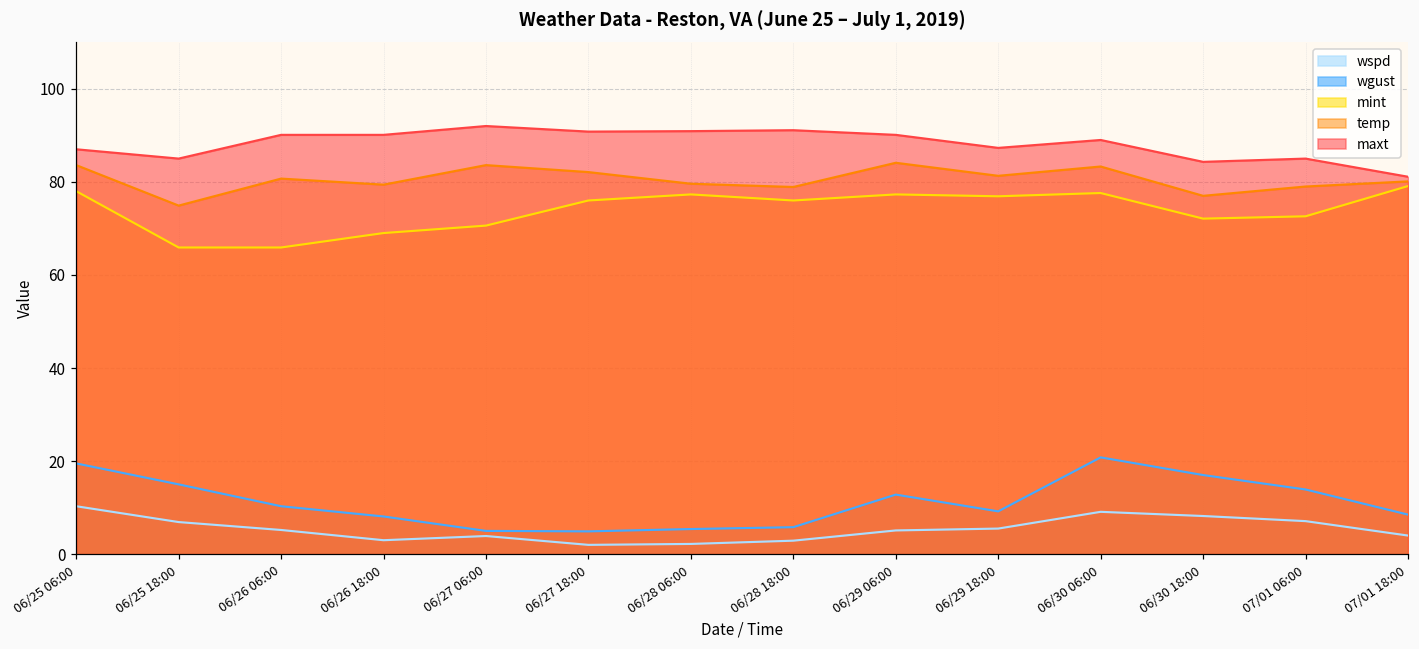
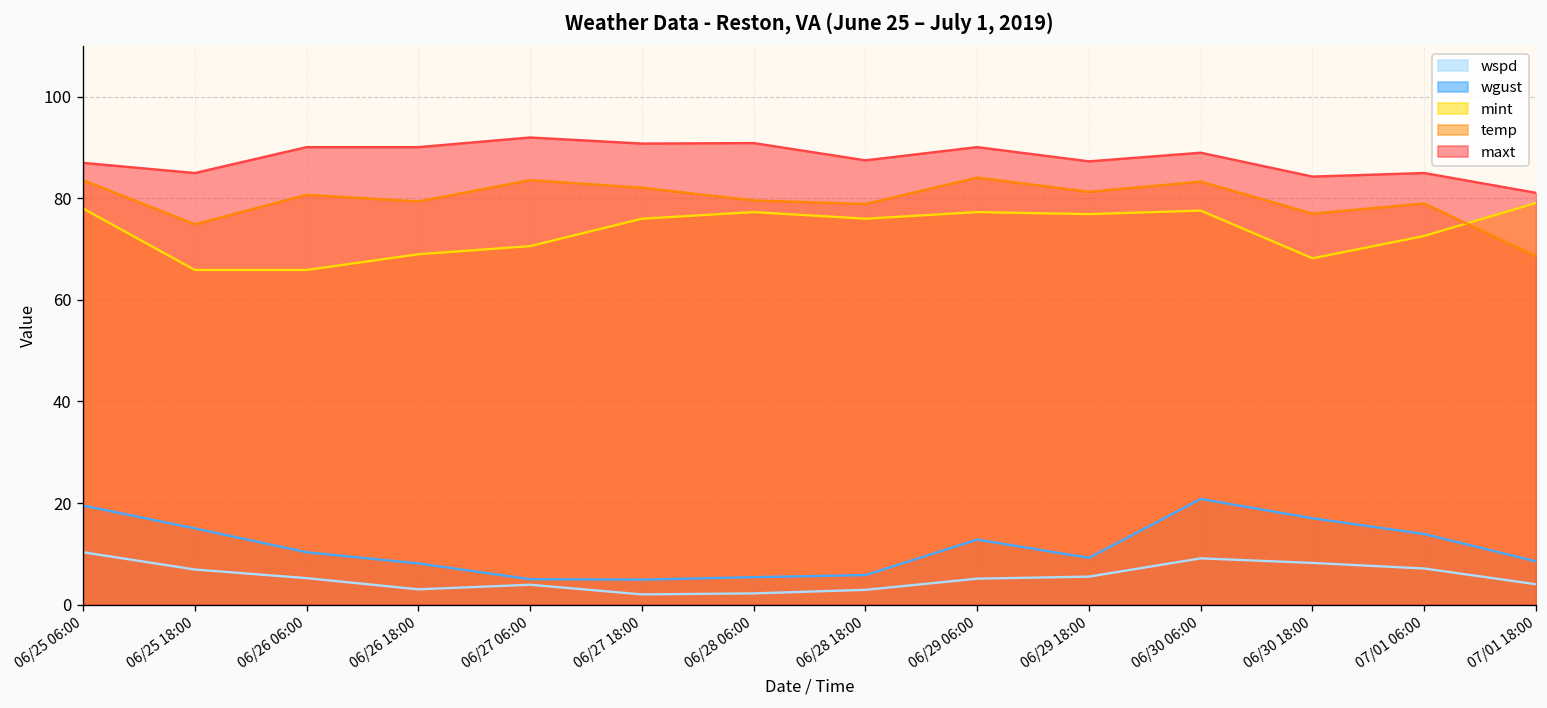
  {
    "wspd": {
      "06/25 06:00": 10,
      "06/25 18:00": 7,
      "06/26 06:00": 5,
      "06/26 18:00": 3,
      "06/27 06:00": 4,
      "06/27 18:00": 2,
      "06/28 06:00": 2,
      "06/28 18:00": 3,
      "06/29 06:00": 5,
      "06/29 18:00": 6,
      "06/30 06:00": 9,
      "06/30 18:00": 8,
      "07/01 06:00": 7,
      "07/01 18:00": 4
    },
    "wgust": {
      "06/25 06:00": 20,
      "06/25 18:00": 15,
      "06/26 06:00": 10,
      "06/26 18:00": 8,
      "06/27 06:00": 5,
      "06/27 18:00": 5,
      "06/28 06:00": 5,
      "06/28 18:00": 6,
      "06/29 06:00": 13,
      "06/29 18:00": 9,
      "06/30 06:00": 21,
      "06/30 18:00": 17,
      "07/01 06:00": 14,
      "07/01 18:00": 9
    },
    "mint": {
      "06/25 06:00": 78,
      "06/25 18:00": 66,
      "06/26 06:00": 66,
      "06/26 18:00": 69,
      "06/27 06:00": 71,
      "06/27 18:00": 76,
      "06/28 06:00": 77,
      "06/28 18:00": 76,
      "06/29 06:00": 77,
      "06/29 18:00": 77,
      "06/30 06:00": 78,
-     "06/30 18:00": 72,
+     "06/30 18:00": 68,
      "07/01 06:00": 73,
      "07/01 18:00": 79
    },
    "temp": {
      "06/25 06:00": 84,
      "06/25 18:00": 75,
      "06/26 06:00": 81,
      "06/26 18:00": 79,
      "06/27 06:00": 84,
      "06/27 18:00": 82,
      "06/28 06:00": 80,
      "06/28 18:00": 79,
      "06/29 06:00": 84,
      "06/29 18:00": 81,
      "06/30 06:00": 83,
      "06/30 18:00": 77,
      "07/01 06:00": 79,
-     "07/01 18:00": 80
+     "07/01 18:00": 69
    },
    "maxt": {
      "06/25 06:00": 87,
      "06/25 18:00": 85,
      "06/26 06:00": 90,
      "06/26 18:00": 90,
      "06/27 06:00": 92,
      "06/27 18:00": 91,
      "06/28 06:00": 91,
-     "06/28 18:00": 91,
+     "06/28 18:00": 88,
      "06/29 06:00": 90,
      "06/29 18:00": 87,
      "06/30 06:00": 89,
      "06/30 18:00": 84,
      "07/01 06:00": 85,
      "07/01 18:00": 81
    }
  }
